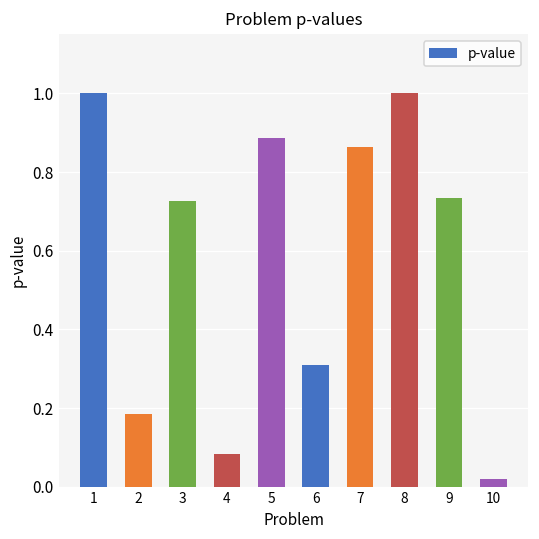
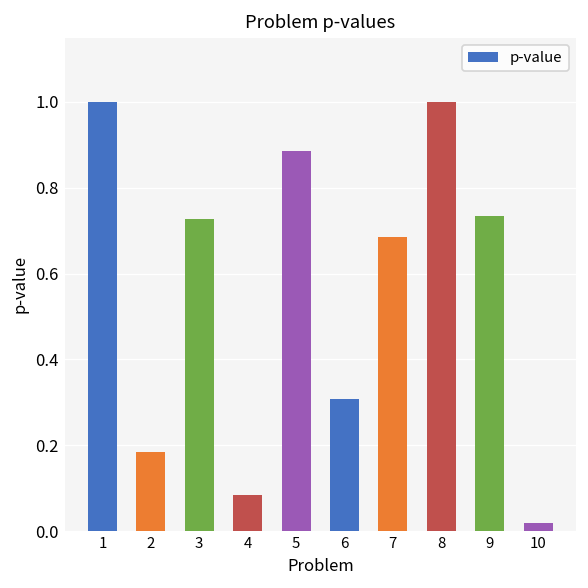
  {
    "1": 1.00,
    "2": 0.18,
    "3": 0.73,
    "4": 0.08,
    "5": 0.89,
    "6": 0.31,
-   "7": 0.86,
+   "7": 0.69,
    "8": 1.00,
    "9": 0.73,
    "10": 0.02
  }
